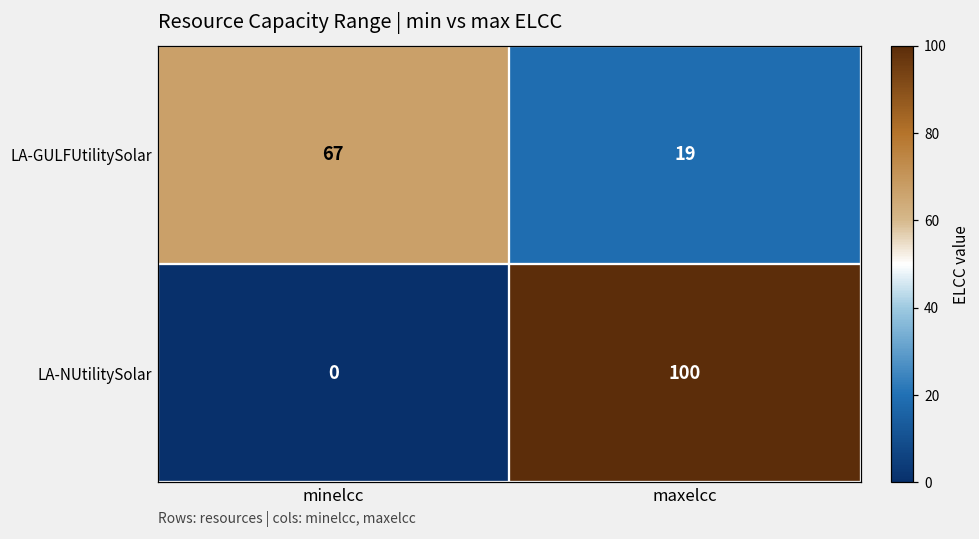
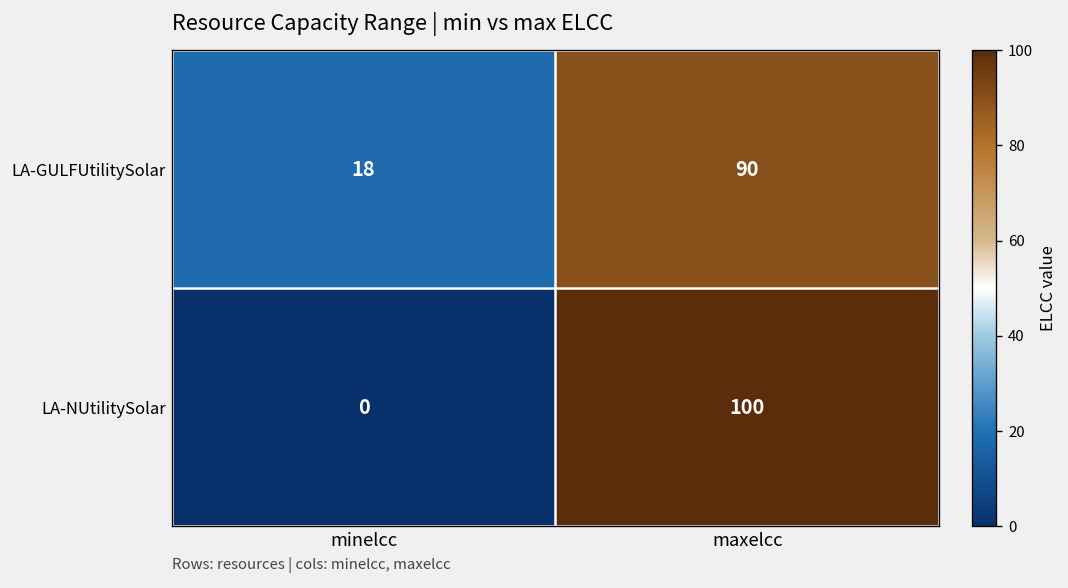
  {
    "LA-GULFUtilitySolar": {
-     "minelcc": 67,
-     "maxelcc": 19
+     "minelcc": 18,
+     "maxelcc": 90
    },
    "LA-NUtilitySolar": {
      "minelcc": 0,
      "maxelcc": 100
    }
  }
